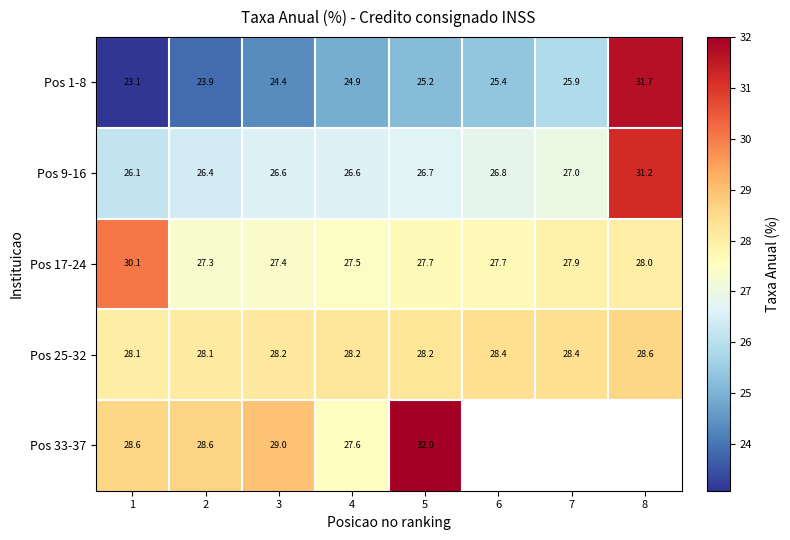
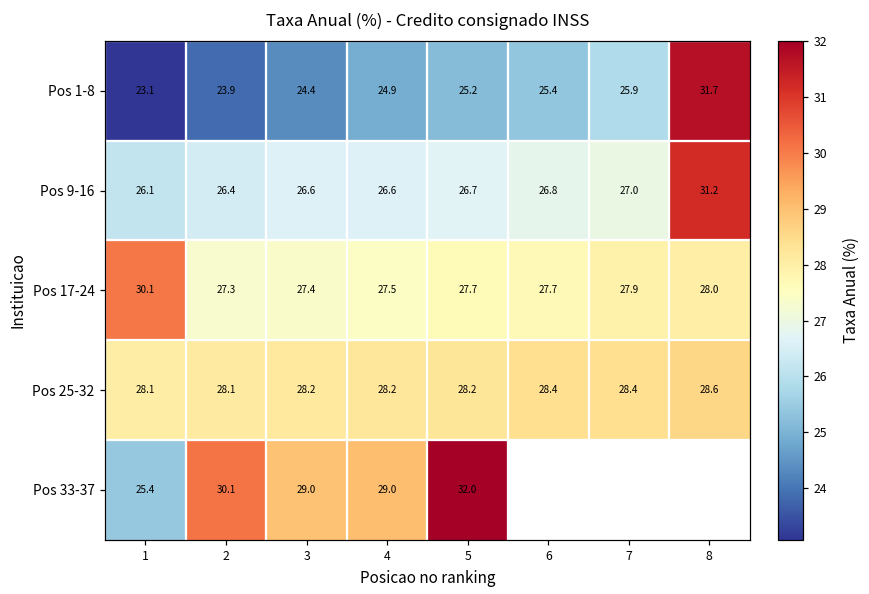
  {
    "Pos 1-8": {
      "1": 23.1,
      "2": 23.9,
      "3": 24.4,
      "4": 24.9,
      "5": 25.2,
      "6": 25.4,
      "7": 25.9,
      "8": 31.7
    },
    "Pos 9-16": {
      "1": 26.1,
      "2": 26.4,
      "3": 26.6,
      "4": 26.6,
      "5": 26.7,
      "6": 26.8,
      "7": 27.0,
      "8": 31.2
    },
    "Pos 17-24": {
      "1": 30.1,
      "2": 27.3,
      "3": 27.4,
      "4": 27.5,
      "5": 27.7,
      "6": 27.7,
      "7": 27.9,
      "8": 28.0
    },
    "Pos 25-32": {
      "1": 28.1,
      "2": 28.1,
      "3": 28.2,
      "4": 28.2,
      "5": 28.2,
      "6": 28.4,
      "7": 28.4,
      "8": 28.6
    },
    "Pos 33-37": {
-     "1": 28.6,
-     "2": 28.6,
+     "1": 25.4,
+     "2": 30.1,
      "3": 29.0,
-     "4": 27.6,
+     "4": 29.0,
      "5": 32.0
    }
  }
